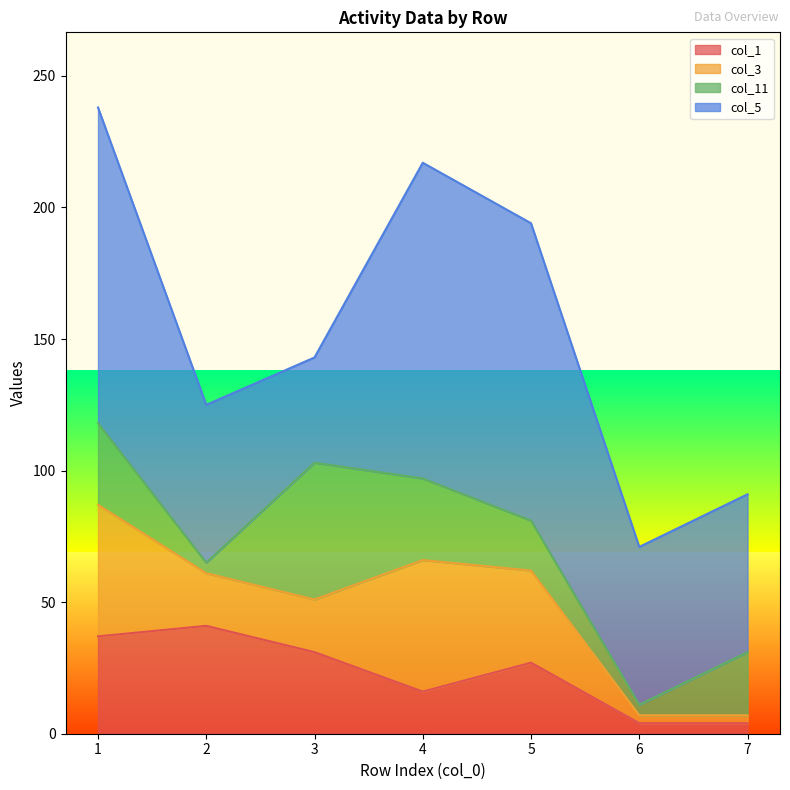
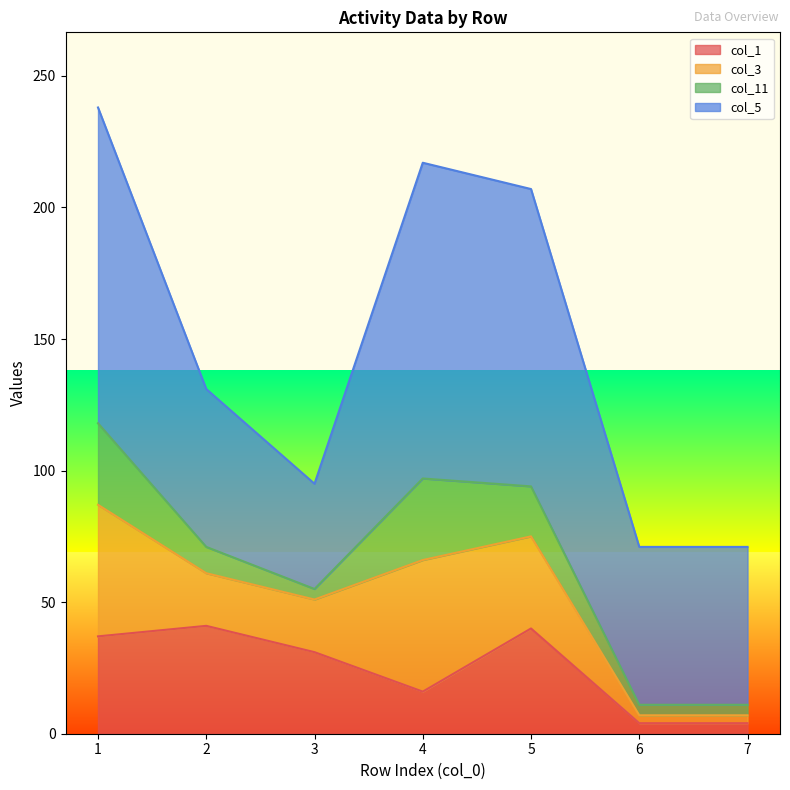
  {
    "col_1": {
      "1": 37,
      "2": 41,
      "3": 31,
      "4": 16,
-     "5": 27,
+     "5": 40,
      "6": 4,
      "7": 4
    },
    "col_3": {
      "1": 50,
      "2": 20,
      "3": 20,
      "4": 50,
      "5": 35,
      "6": 3,
      "7": 3
    },
    "col_11": {
      "1": 31,
-     "2": 4,
-     "3": 52,
+     "2": 10,
+     "3": 4,
      "4": 31,
      "5": 19,
      "6": 4,
-     "7": 24
+     "7": 4
    },
    "col_5": {
      "1": 120,
      "2": 60,
      "3": 40,
      "4": 120,
      "5": 113,
      "6": 60,
      "7": 60
    }
  }
